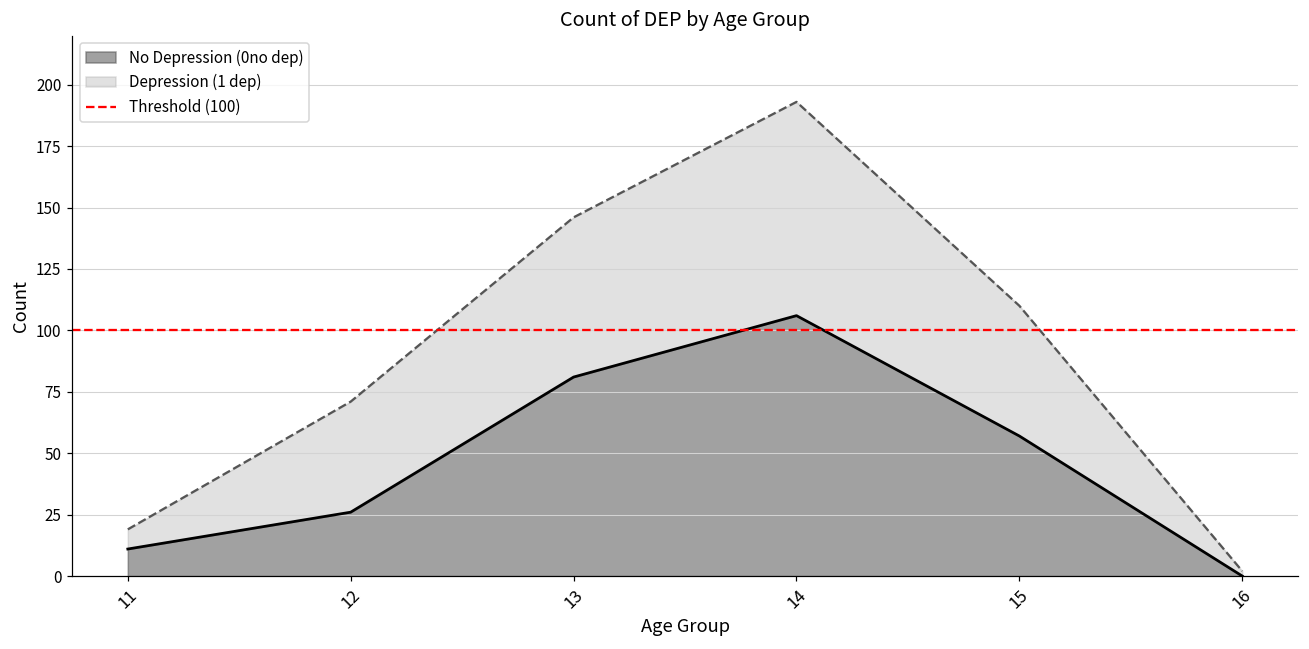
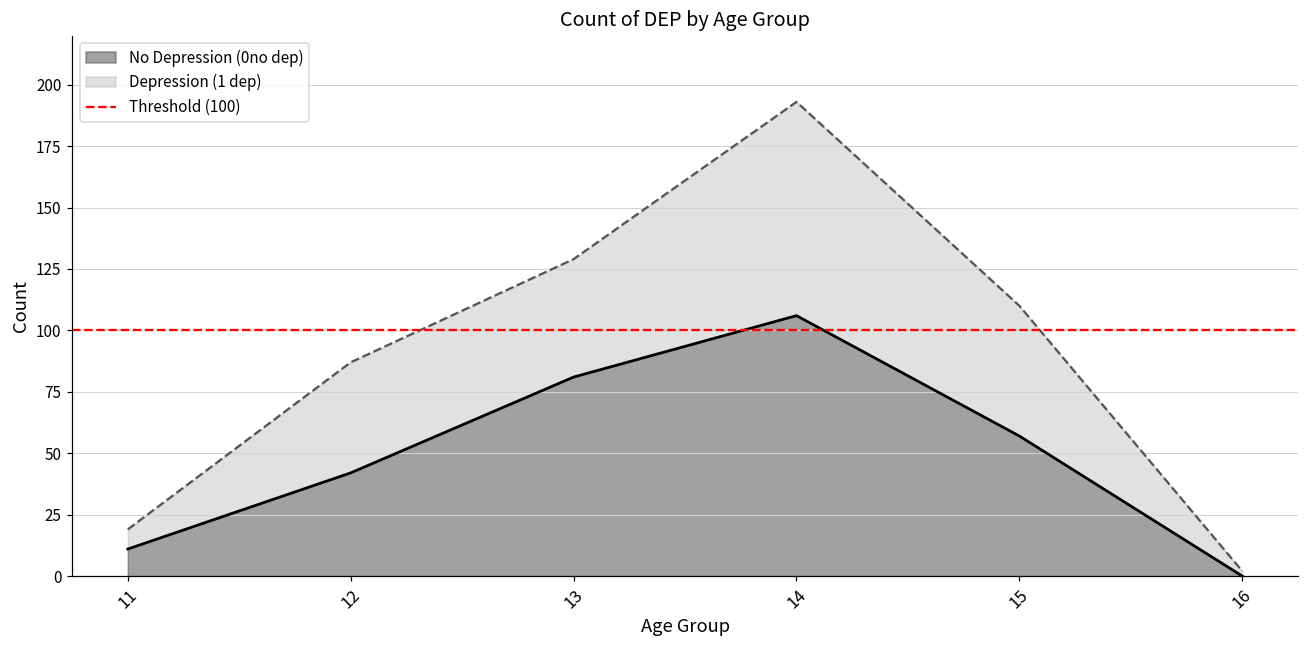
  {
    "No Depression (0no dep)": {
      "11": 11,
-     "12": 26,
+     "12": 42,
      "13": 81,
      "14": 106,
      "15": 57,
      "16": 0
    },
    "Depression (1 dep)": {
      "11": 8,
      "12": 45,
-     "13": 65,
+     "13": 48,
      "14": 87,
      "15": 53,
      "16": 2
    }
  }
